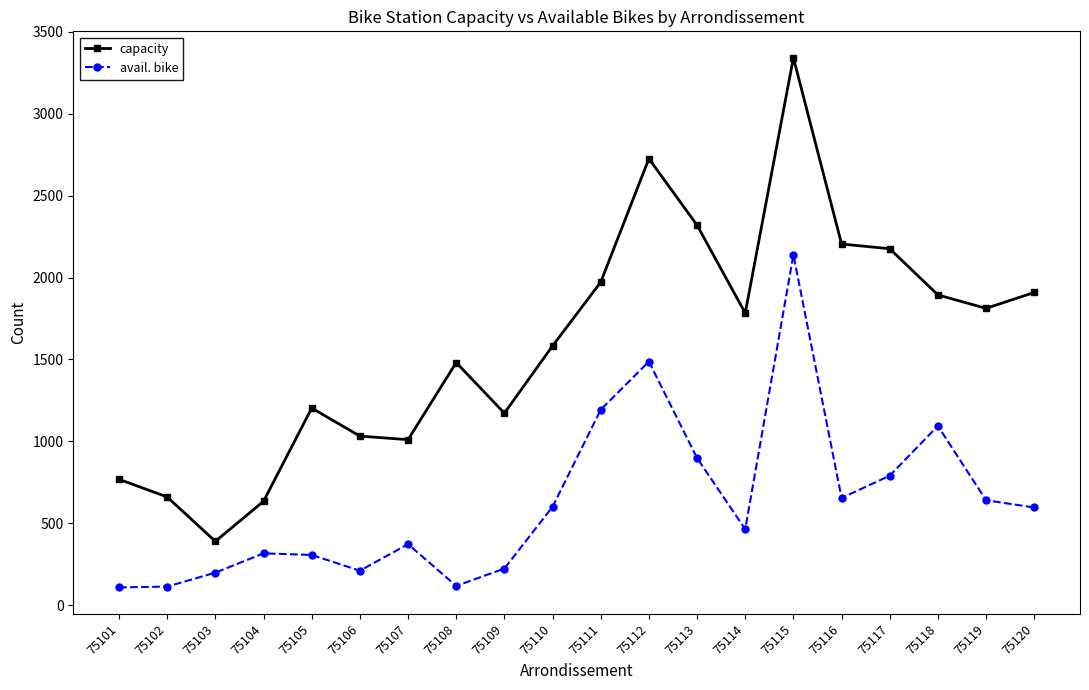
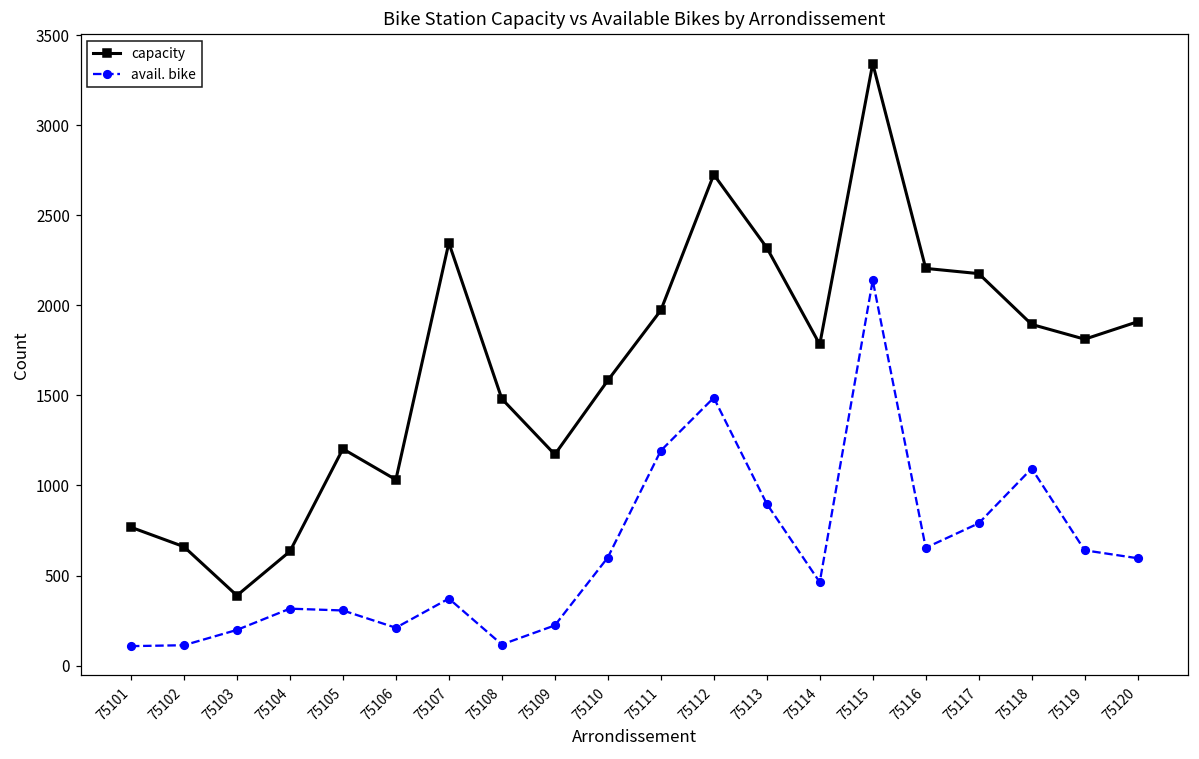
  {
    "capacity": {
      "75101": 770,
      "75102": 660,
      "75103": 390,
      "75104": 630,
      "75105": 1200,
      "75106": 1030,
-     "75107": 1010,
+     "75107": 2350,
      "75108": 1480,
      "75109": 1170,
      "75110": 1580,
      "75111": 1970,
      "75112": 2730,
      "75113": 2320,
      "75114": 1780,
      "75115": 3340,
      "75116": 2210,
      "75117": 2180,
      "75118": 1890,
      "75119": 1810,
      "75120": 1910
    },
    "avail. bike": {
      "75101": 110,
      "75102": 110,
      "75103": 200,
      "75104": 320,
      "75105": 310,
      "75106": 210,
      "75107": 370,
      "75108": 120,
      "75109": 220,
      "75110": 600,
      "75111": 1190,
      "75112": 1490,
      "75113": 900,
      "75114": 460,
      "75115": 2140,
      "75116": 650,
      "75117": 790,
      "75118": 1090,
      "75119": 640,
      "75120": 600
    }
  }
